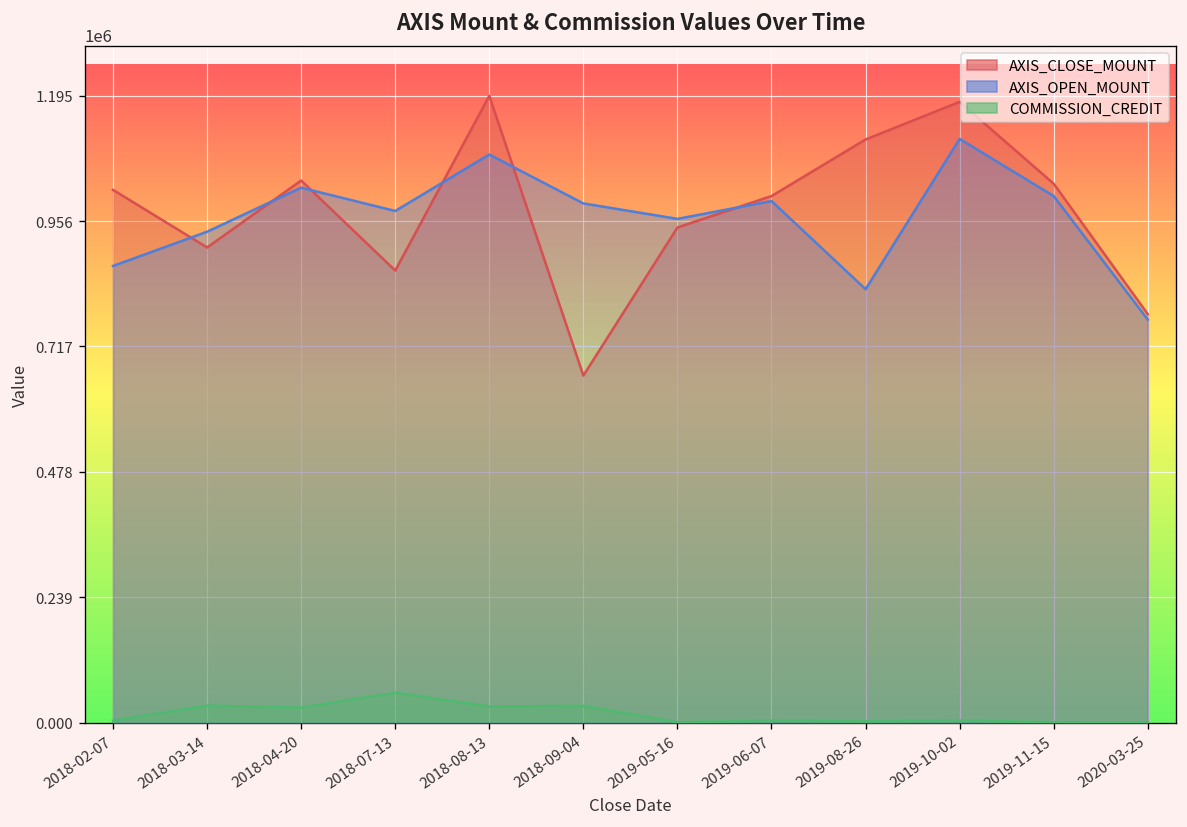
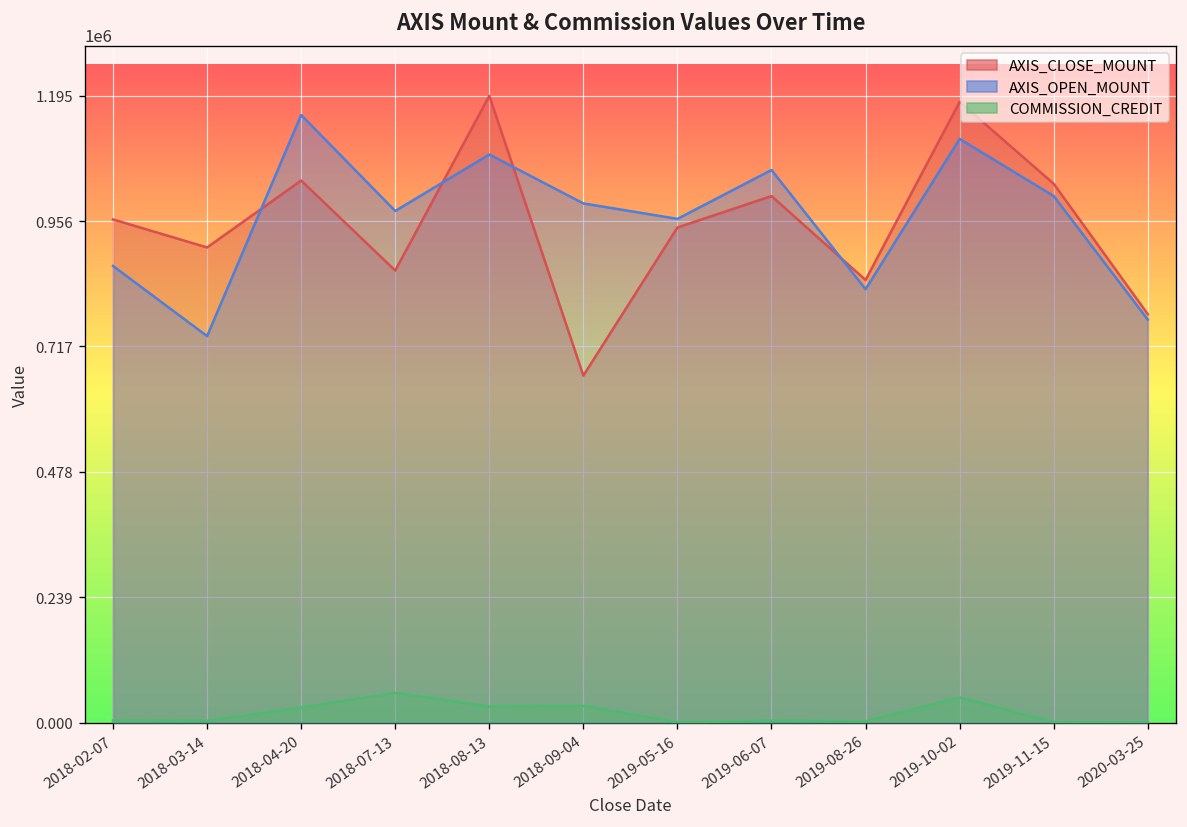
  {
    "AXIS_CLOSE_MOUNT": {
-     "2018-02-07": 1020000,
+     "2018-02-07": 960000,
      "2018-03-14": 910000,
      "2018-04-20": 1030000,
      "2018-07-13": 860000,
      "2018-08-13": 1200000,
      "2018-09-04": 660000,
      "2019-05-16": 940000,
      "2019-06-07": 1000000,
-     "2019-08-26": 1110000,
+     "2019-08-26": 840000,
      "2019-10-02": 1180000,
      "2019-11-15": 1030000,
      "2020-03-25": 780000
    },
    "AXIS_OPEN_MOUNT": {
      "2018-02-07": 870000,
-     "2018-03-14": 940000,
-     "2018-04-20": 1020000,
+     "2018-03-14": 740000,
+     "2018-04-20": 1160000,
      "2018-07-13": 980000,
      "2018-08-13": 1080000,
      "2018-09-04": 990000,
      "2019-05-16": 960000,
-     "2019-06-07": 990000,
+     "2019-06-07": 1050000,
      "2019-08-26": 830000,
      "2019-10-02": 1110000,
      "2019-11-15": 1000000,
      "2020-03-25": 770000
    },
    "COMMISSION_CREDIT": {
      "2018-02-07": 0,
-     "2018-03-14": 30000,
+     "2018-03-14": 0,
      "2018-04-20": 30000,
      "2018-07-13": 60000,
      "2018-08-13": 30000,
      "2018-09-04": 30000,
      "2019-05-16": 0,
      "2019-06-07": 0,
      "2019-08-26": 0,
-     "2019-10-02": 0,
+     "2019-10-02": 50000,
      "2019-11-15": 0,
      "2020-03-25": 0
    }
  }
